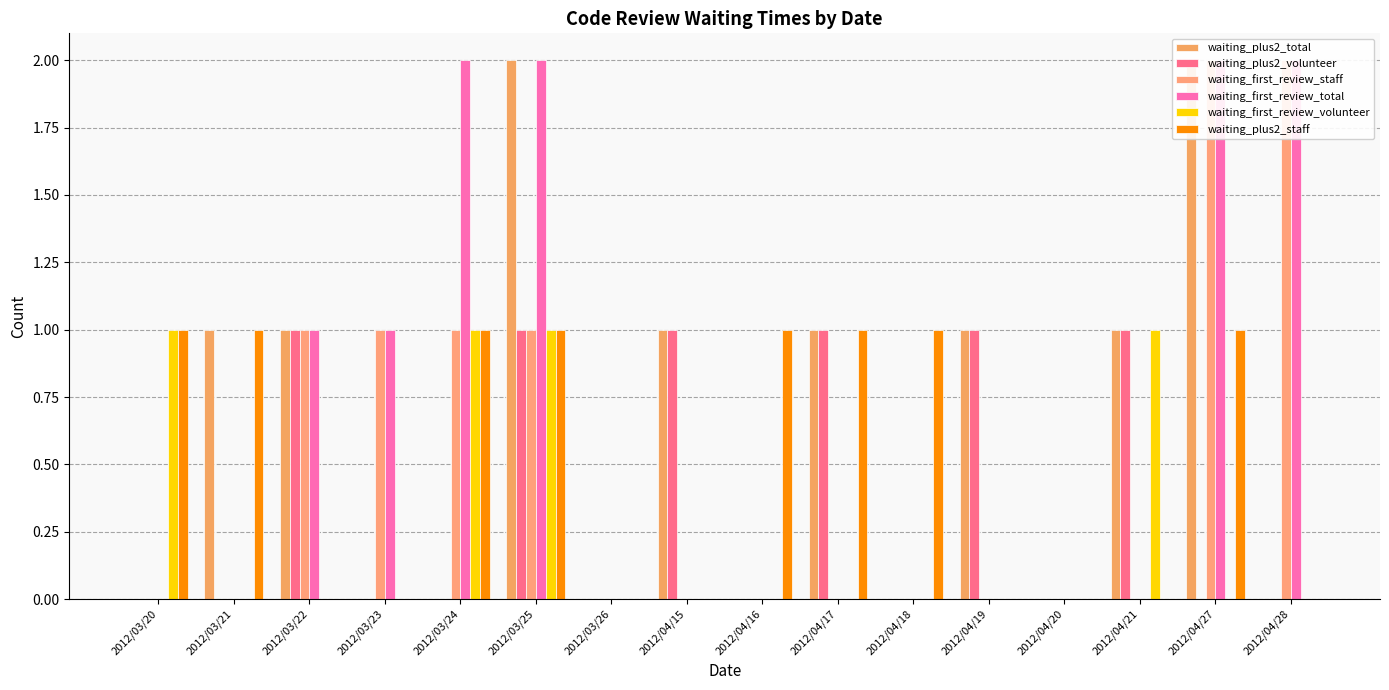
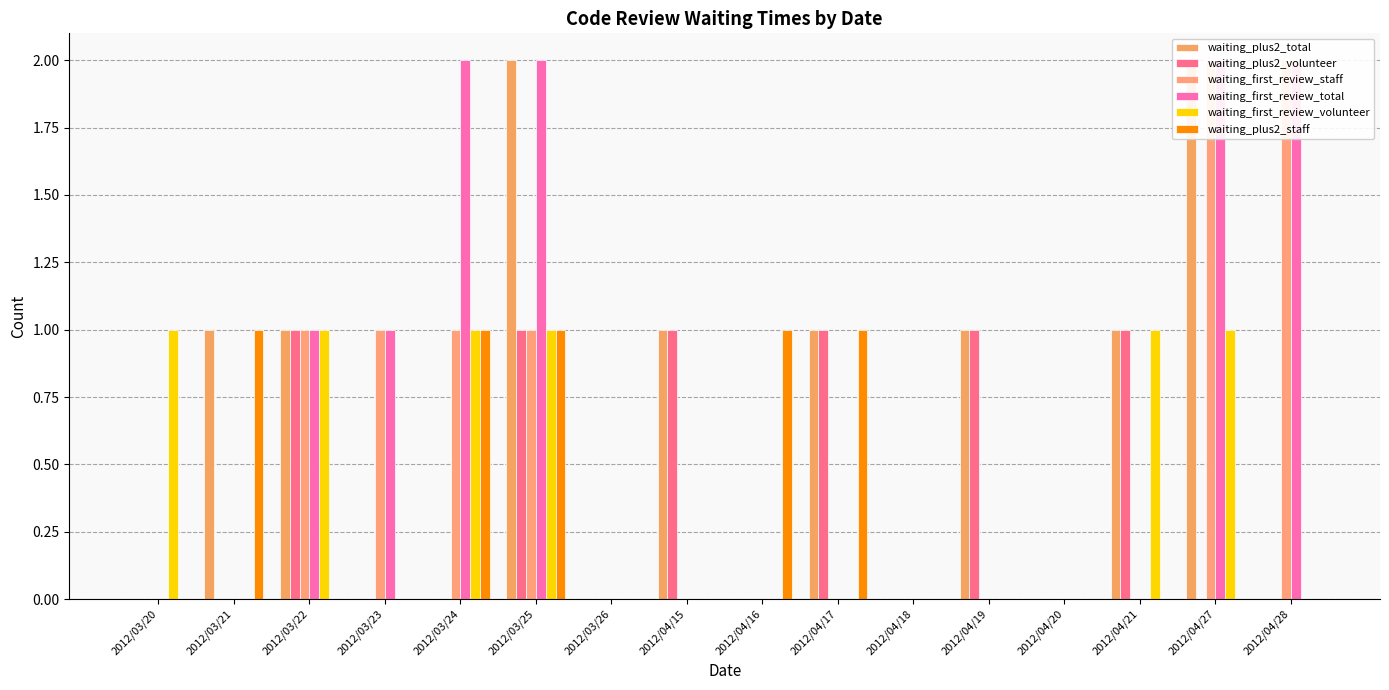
  {
    "waiting_first_review_volunteer": {
      "2012/03/20": 1,
      "2012/03/21": 0,
-     "2012/03/22": 0,
+     "2012/03/22": 1,
      "2012/03/23": 0,
      "2012/03/24": 1,
      "2012/03/25": 1,
      "2012/03/26": 0,
      "2012/04/15": 0,
      "2012/04/16": 0,
      "2012/04/17": 0,
      "2012/04/18": 0,
      "2012/04/19": 0,
      "2012/04/20": 0,
      "2012/04/21": 1,
-     "2012/04/27": 0,
+     "2012/04/27": 1,
      "2012/04/28": 0
    },
    "waiting_plus2_staff": {
-     "2012/03/20": 1,
+     "2012/03/20": 0,
      "2012/03/21": 1,
      "2012/03/22": 0,
      "2012/03/23": 0,
      "2012/03/24": 1,
      "2012/03/25": 1,
      "2012/03/26": 0,
      "2012/04/15": 0,
      "2012/04/16": 1,
      "2012/04/17": 1,
-     "2012/04/18": 1,
+     "2012/04/18": 0,
      "2012/04/19": 0,
      "2012/04/20": 0,
      "2012/04/21": 0,
-     "2012/04/27": 1,
+     "2012/04/27": 0,
      "2012/04/28": 0
    }
  }
